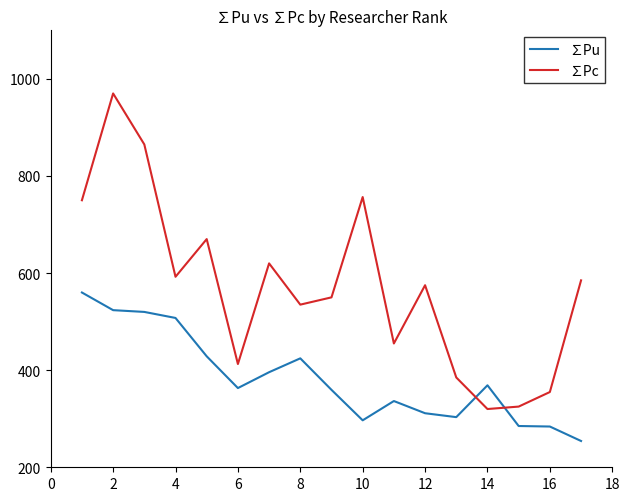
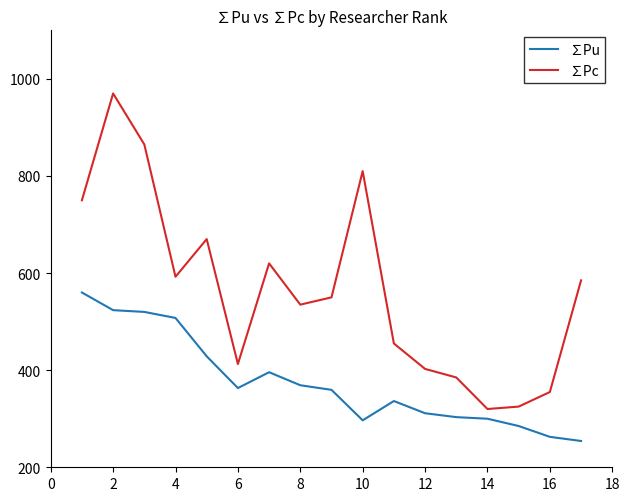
  {
    "∑Pu": {
      "2": 520,
      "4": 510,
      "6": 360,
-     "8": 420,
+     "8": 370,
      "10": 300,
      "12": 310,
-     "14": 370,
-     "16": 280
+     "14": 300,
+     "16": 260
    },
    "∑Pc": {
      "2": 970,
      "4": 590,
      "6": 410,
      "8": 540,
-     "10": 760,
-     "12": 580,
+     "10": 810,
+     "12": 400,
      "14": 320,
      "16": 360
    }
  }
